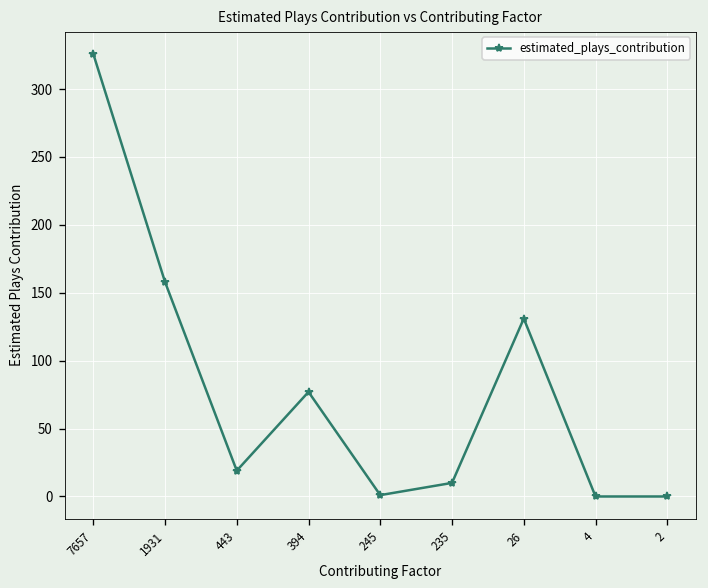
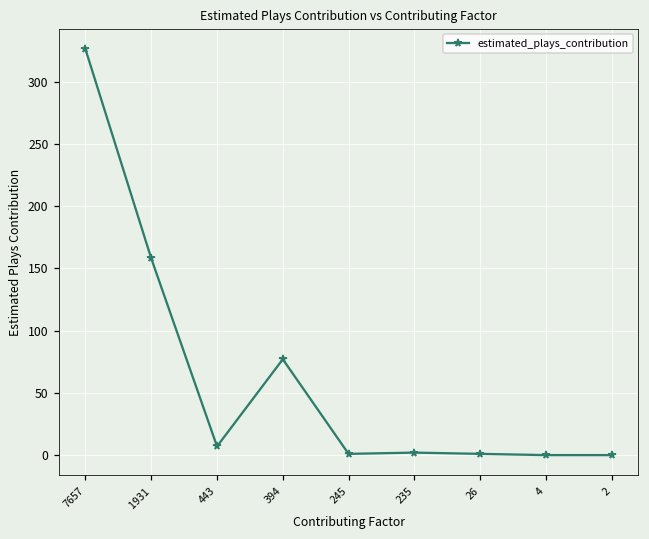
  {
    "7657": 326,
    "1931": 158,
-   "443": 19,
+   "443": 7,
    "394": 77,
    "245": 1,
-   "235": 10,
-   "26": 131,
+   "235": 2,
+   "26": 1,
    "4": 0,
    "2": 0
  }
